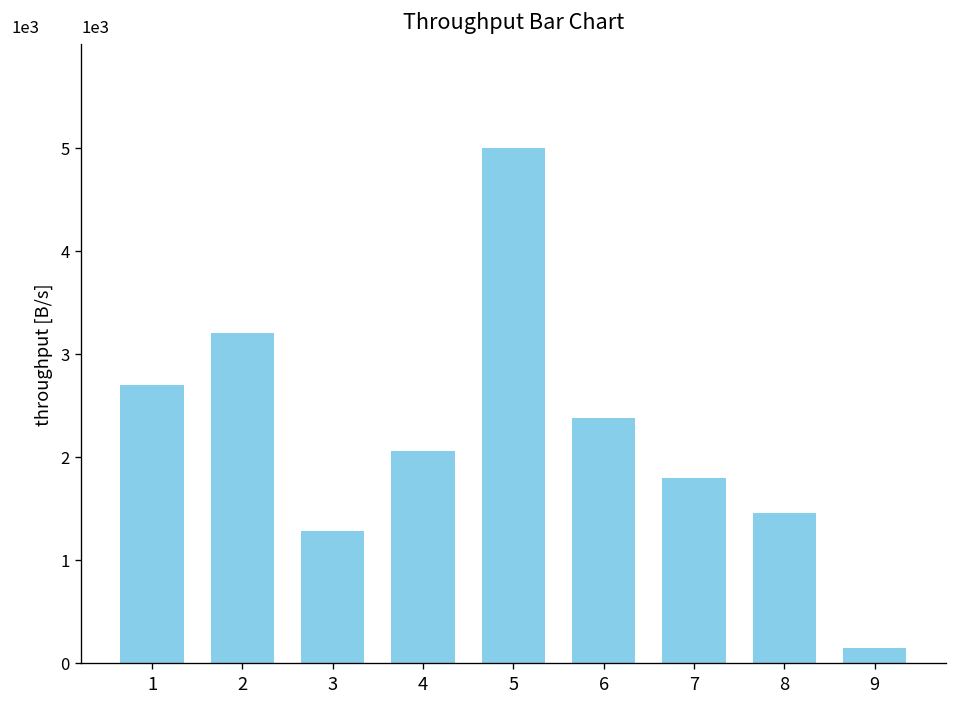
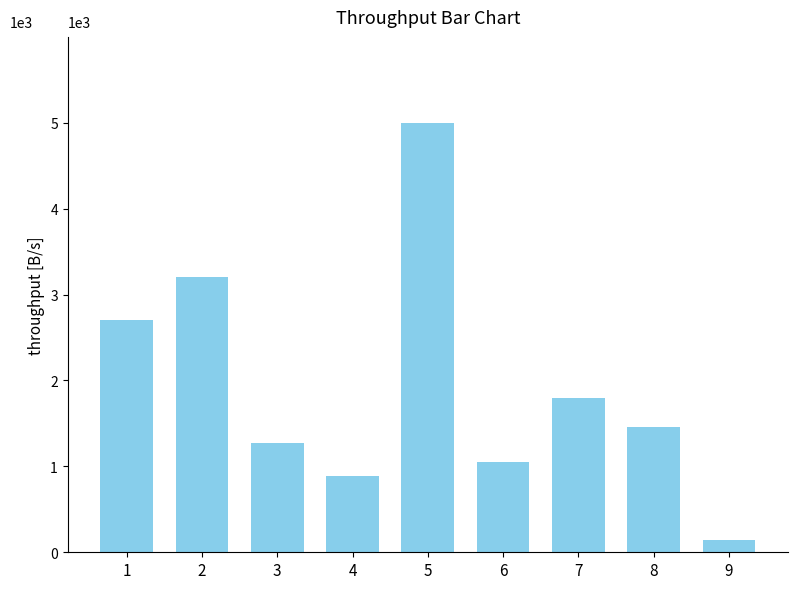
  {
    "1": 2.7,
    "2": 3.2,
    "3": 1.3,
-   "4": 2.1,
+   "4": 0.9,
    "5": 5.0,
-   "6": 2.4,
+   "6": 1.1,
    "7": 1.8,
    "8": 1.5,
    "9": 0.1
  }
